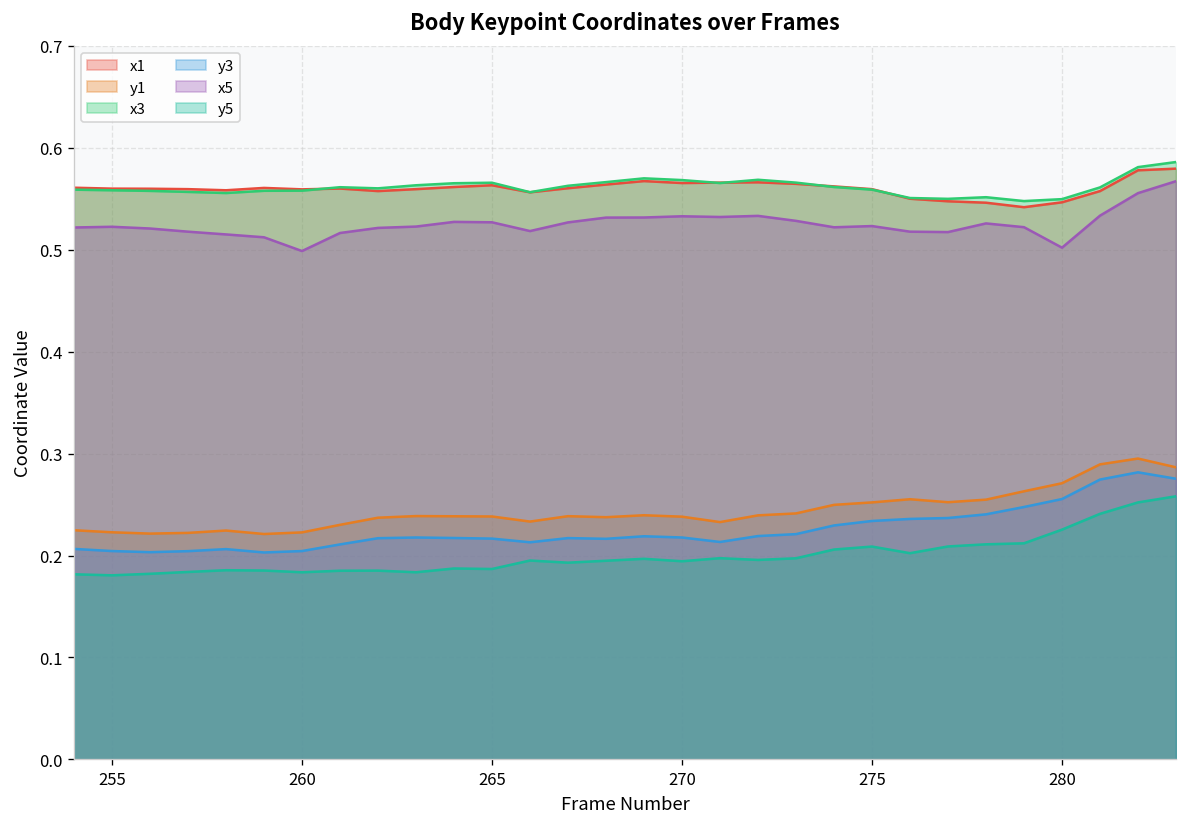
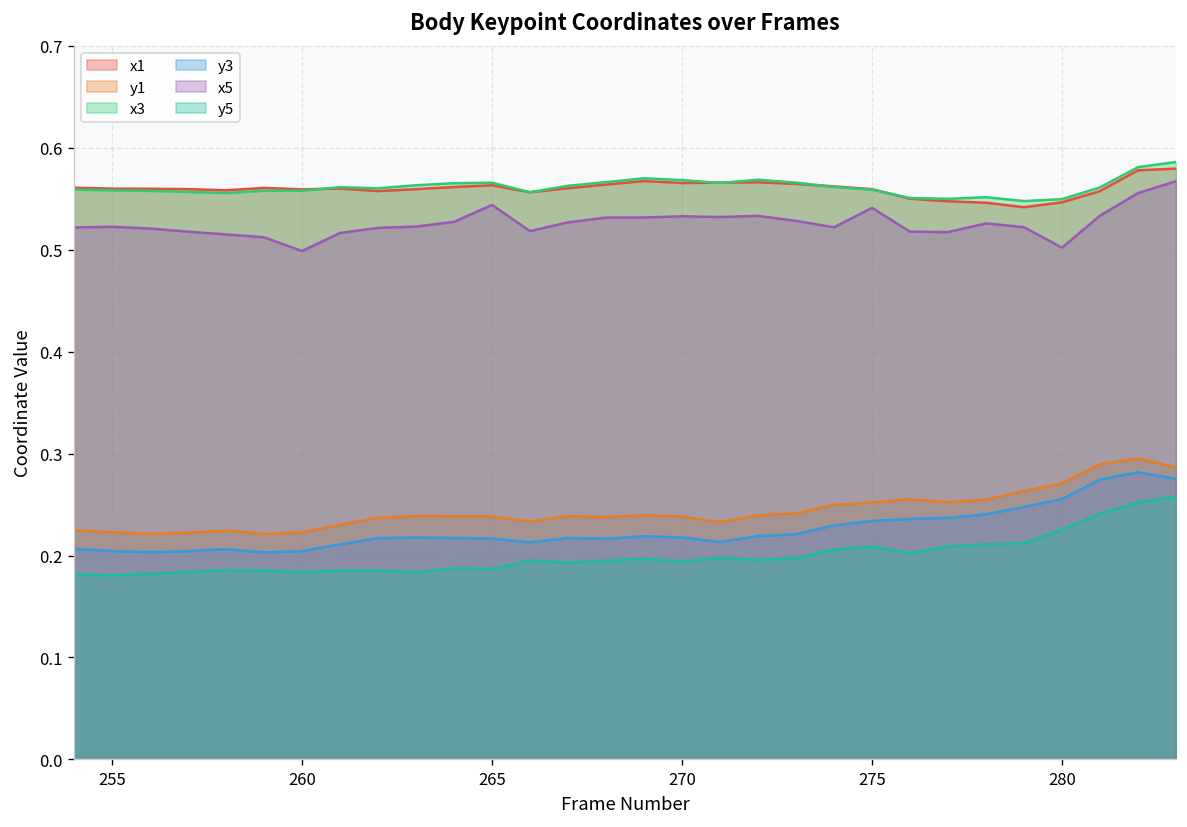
  {
    "x5": {
      "255": 0.52,
      "260": 0.50,
-     "265": 0.53,
+     "265": 0.54,
      "270": 0.53,
-     "275": 0.52,
+     "275": 0.54,
      "280": 0.50
    }
  }
